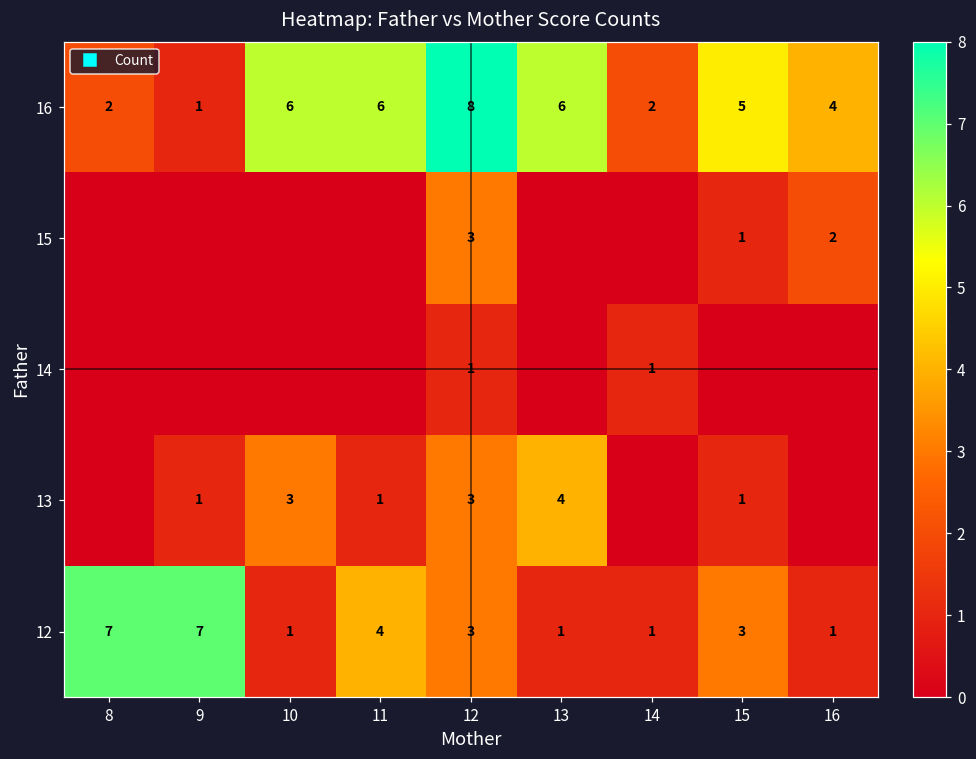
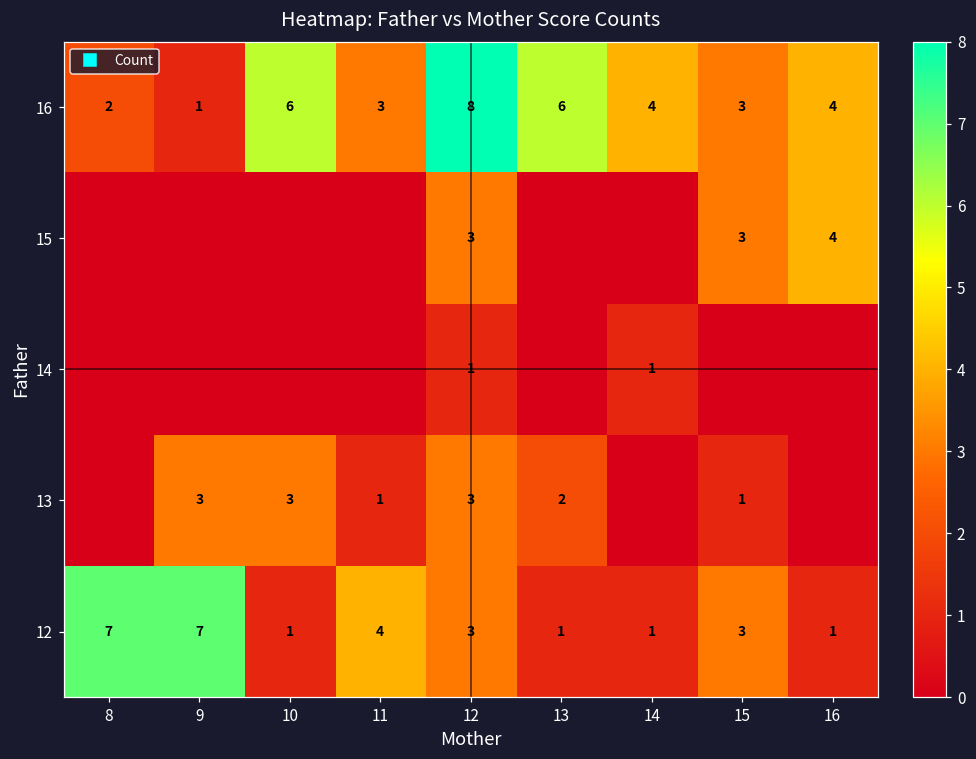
  {
    "16": {
      "8": 2,
      "9": 1,
      "10": 6,
-     "11": 6,
+     "11": 3,
      "12": 8,
      "13": 6,
-     "14": 2,
-     "15": 5,
+     "14": 4,
+     "15": 3,
      "16": 4
    },
    "15": {
      "12": 3,
-     "15": 1,
-     "16": 2
+     "15": 3,
+     "16": 4
    },
    "14": {
      "12": 1,
      "14": 1
    },
    "13": {
-     "9": 1,
+     "9": 3,
      "10": 3,
      "11": 1,
      "12": 3,
-     "13": 4,
+     "13": 2,
      "15": 1
    },
    "12": {
      "8": 7,
      "9": 7,
      "10": 1,
      "11": 4,
      "12": 3,
      "13": 1,
      "14": 1,
      "15": 3,
      "16": 1
    }
  }
